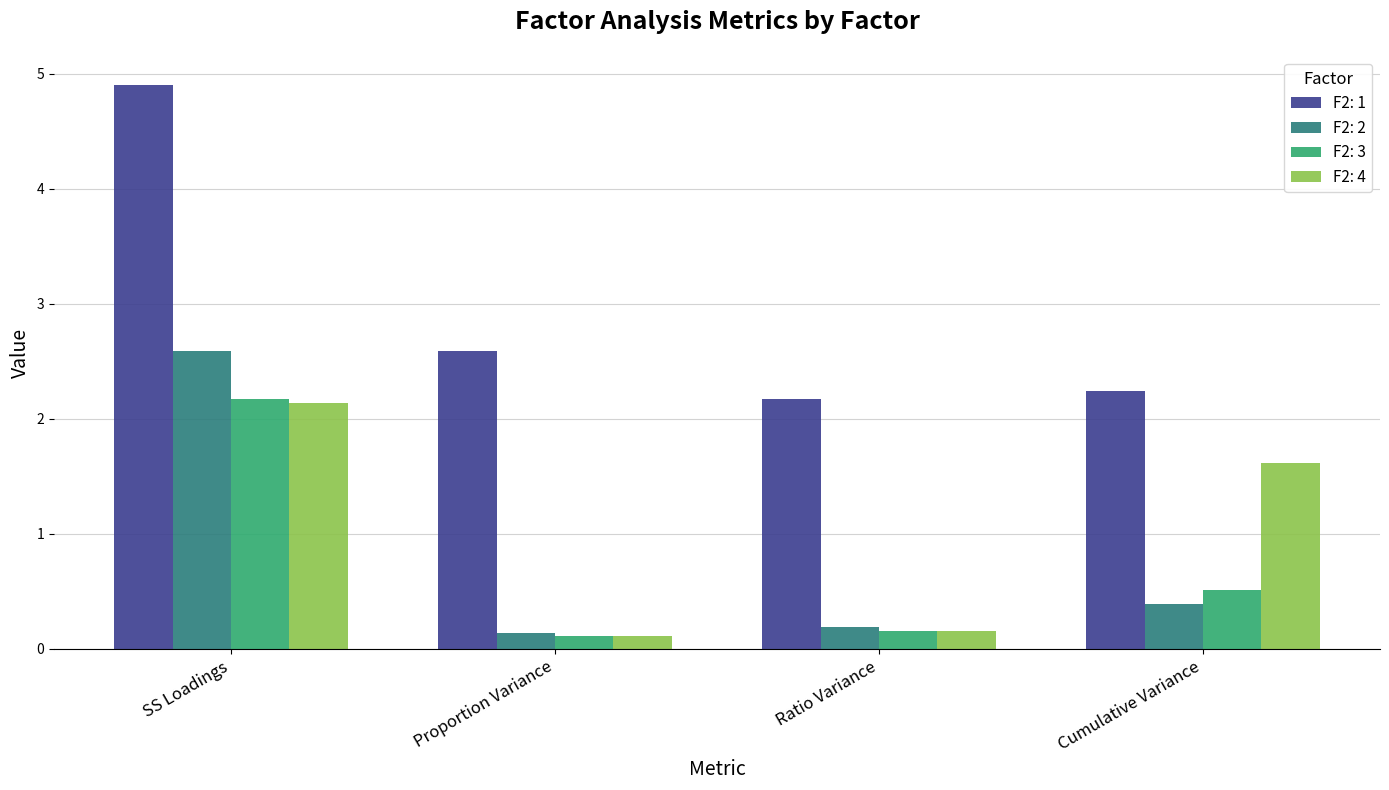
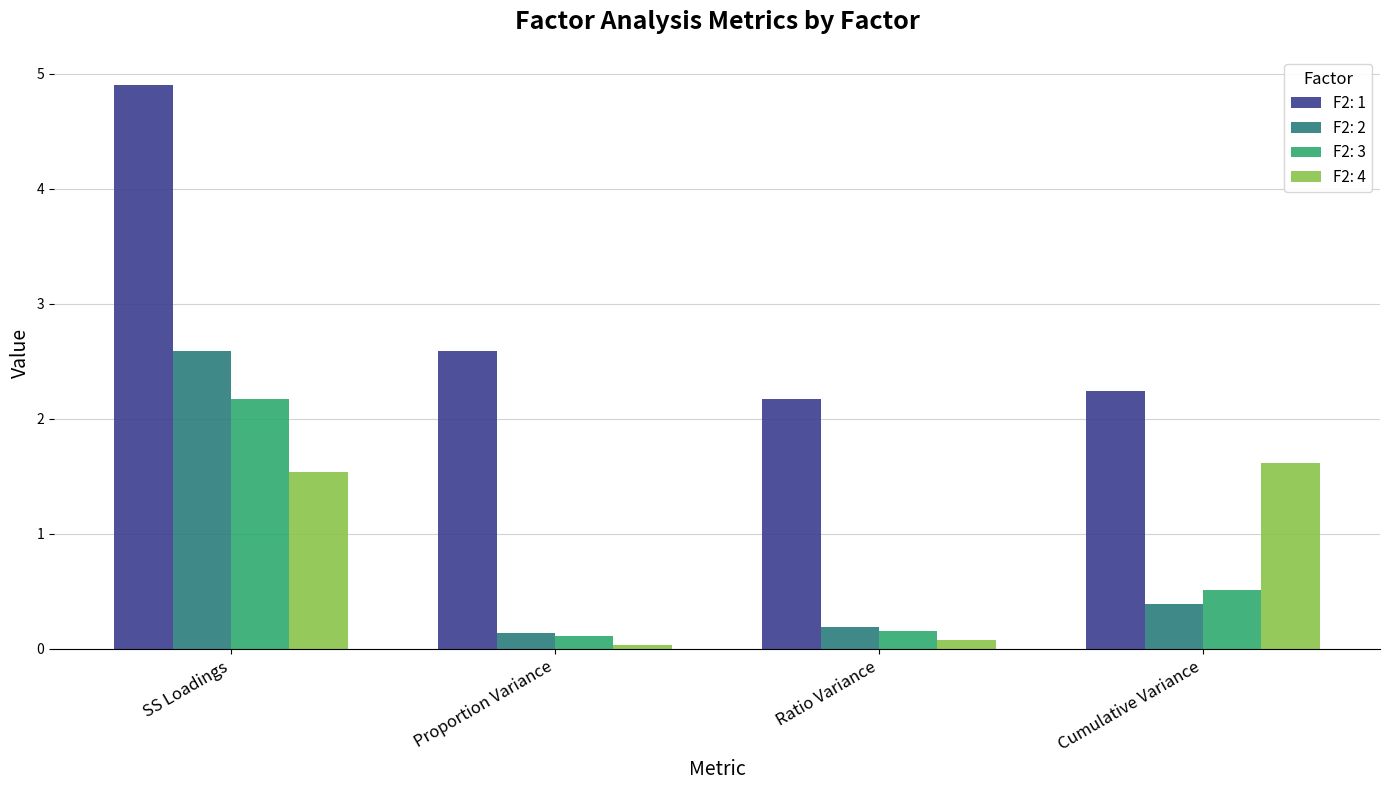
  {
    "F2: 1": {
      "SS Loadings": 4.90,
      "Proportion Variance": 2.59,
      "Ratio Variance": 2.17,
      "Cumulative Variance": 2.24
    },
    "F2: 4": {
-     "SS Loadings": 2.14,
-     "Proportion Variance": 0.11,
-     "Ratio Variance": 0.16,
+     "SS Loadings": 1.54,
+     "Proportion Variance": 0.04,
+     "Ratio Variance": 0.08,
      "Cumulative Variance": 1.62
    }
  }
